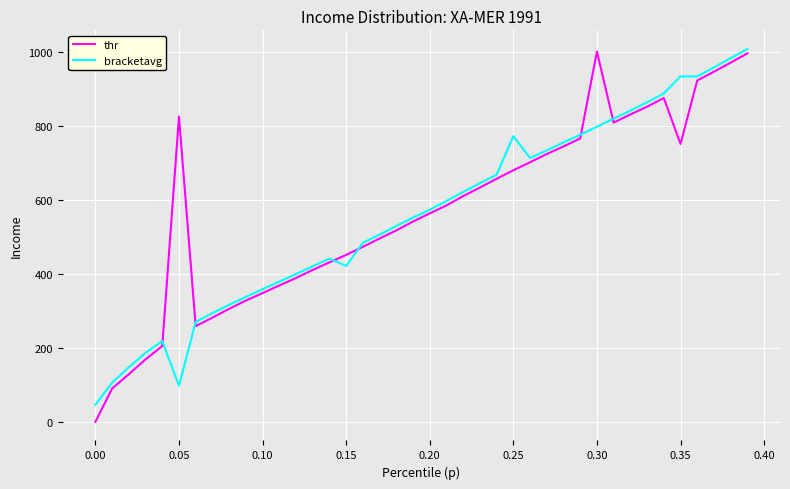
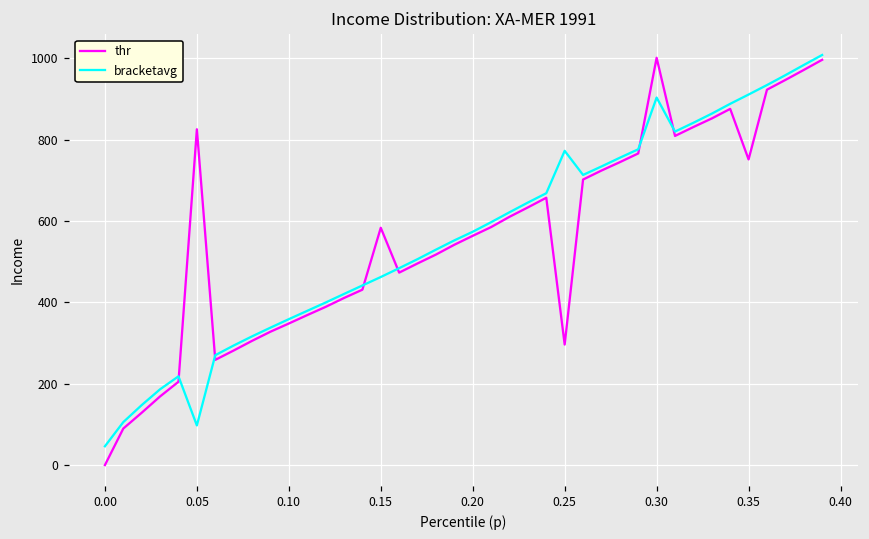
  {
    "thr": {
      "0.00": 0,
      "0.05": 830,
      "0.10": 350,
-     "0.15": 450,
+     "0.15": 580,
      "0.20": 560,
-     "0.25": 680,
+     "0.25": 300,
      "0.30": 1000,
      "0.35": 750
    },
    "bracketavg": {
      "0.00": 50,
      "0.05": 100,
      "0.10": 360,
-     "0.15": 420,
+     "0.15": 460,
      "0.20": 570,
      "0.25": 770,
-     "0.30": 800,
-     "0.35": 930
+     "0.30": 900,
+     "0.35": 910
    }
  }
